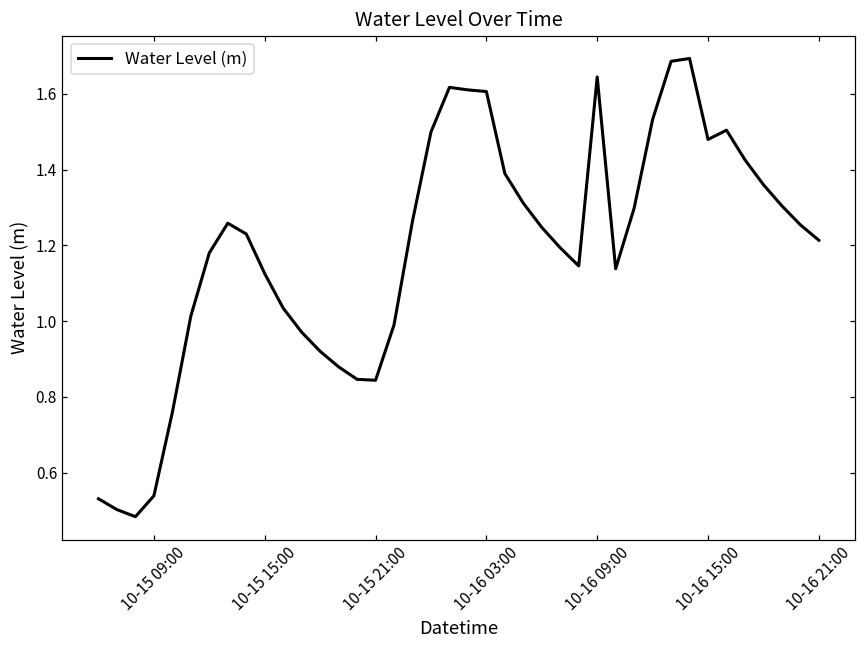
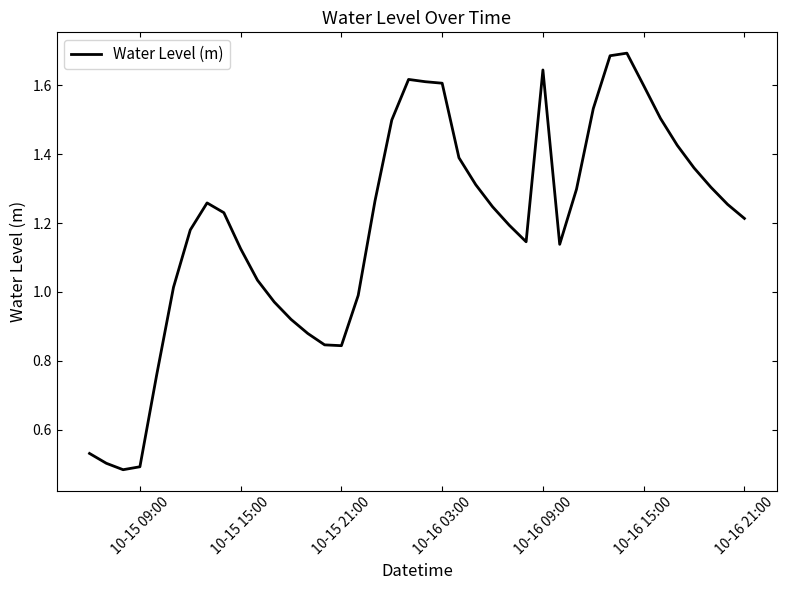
  {
-   "10-15 09:00": 0.54,
+   "10-15 09:00": 0.49,
    "10-15 15:00": 1.13,
    "10-15 21:00": 0.84,
    "10-16 03:00": 1.61,
    "10-16 09:00": 1.64,
-   "10-16 15:00": 1.48,
+   "10-16 15:00": 1.60,
    "10-16 21:00": 1.21
  }
